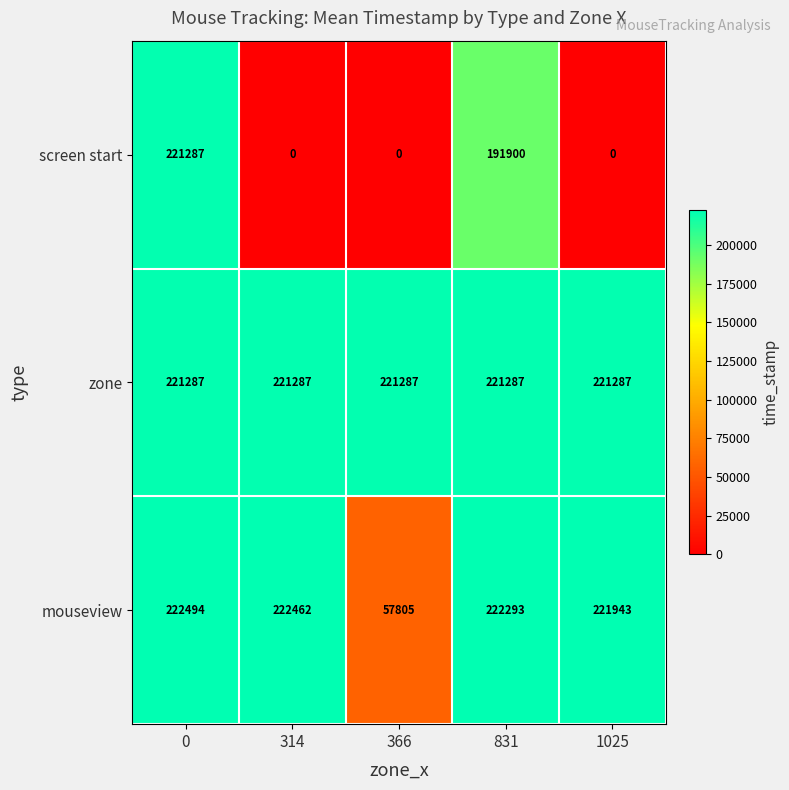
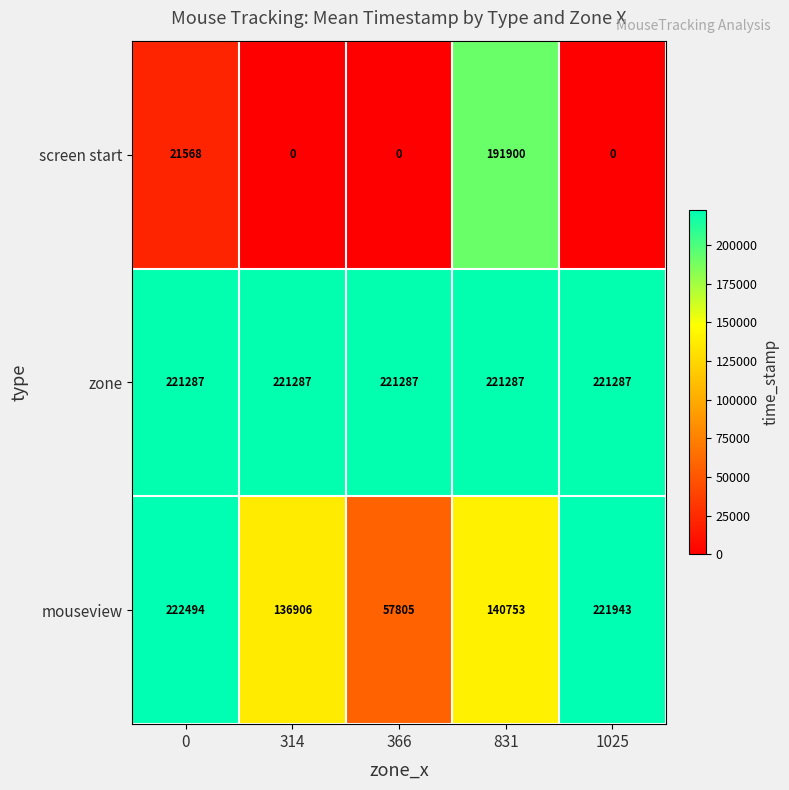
  {
    "screen start": {
-     "0": 221287,
+     "0": 21568,
      "314": 0,
      "366": 0,
      "831": 191900,
      "1025": 0
    },
    "zone": {
      "0": 221287,
      "314": 221287,
      "366": 221287,
      "831": 221287,
      "1025": 221287
    },
    "mouseview": {
      "0": 222494,
-     "314": 222462,
+     "314": 136906,
      "366": 57805,
-     "831": 222293,
+     "831": 140753,
      "1025": 221943
    }
  }
